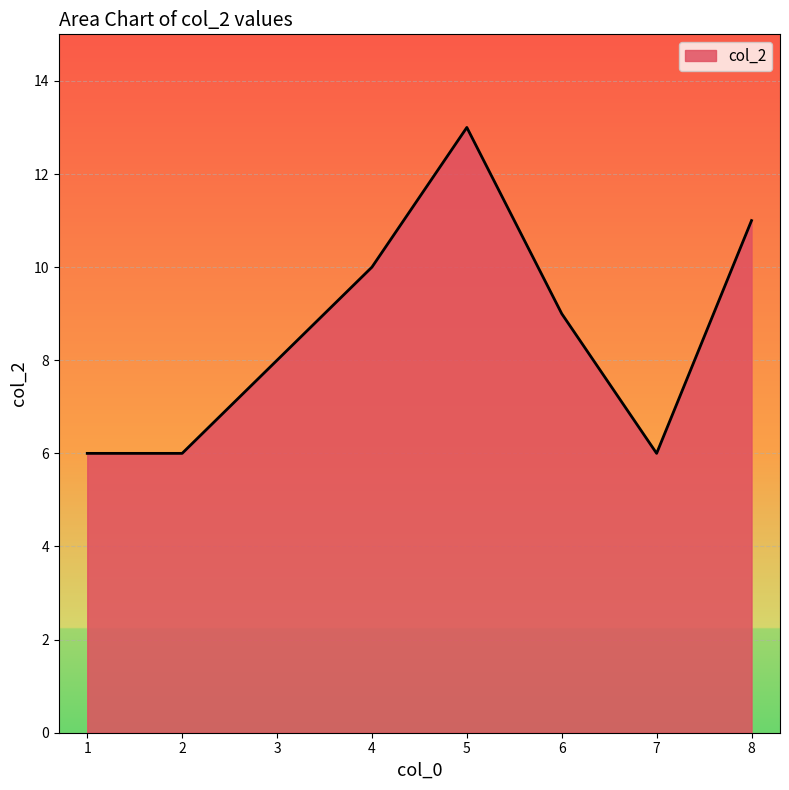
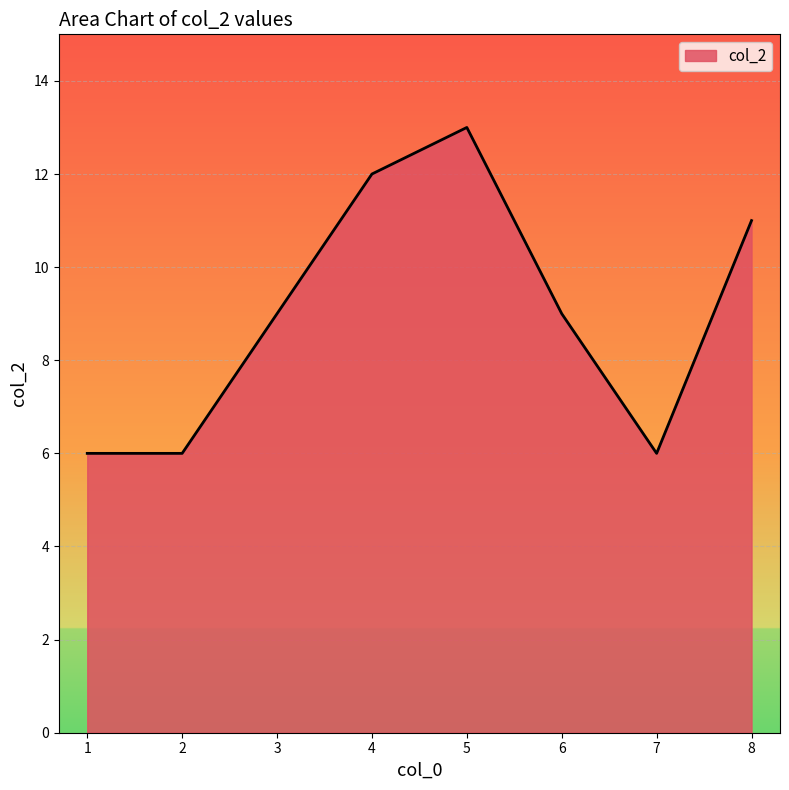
  {
    "1": 6,
    "2": 6,
-   "3": 8,
-   "4": 10,
+   "3": 9,
+   "4": 12,
    "5": 13,
    "6": 9,
    "7": 6,
    "8": 11
  }
